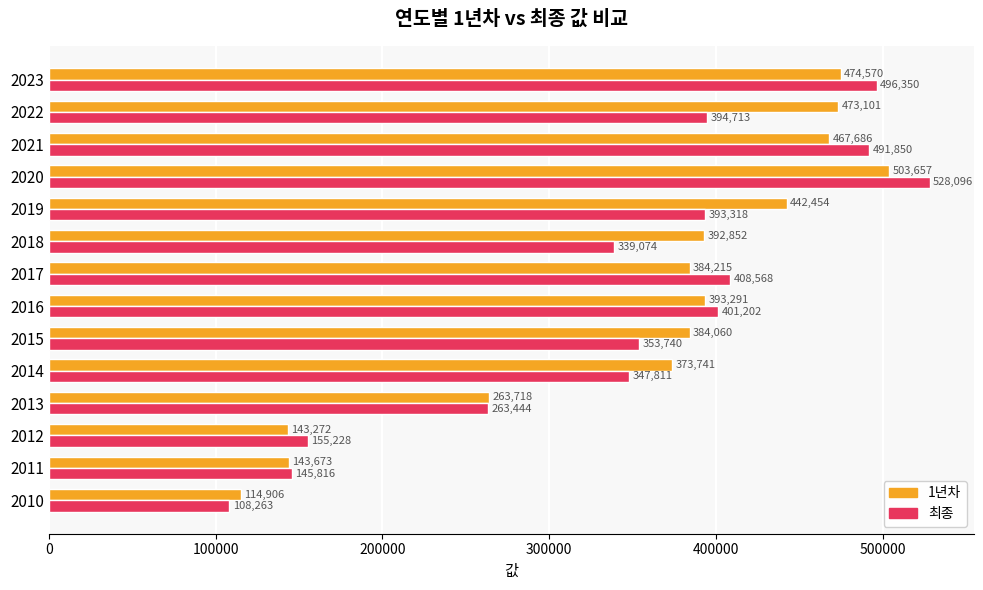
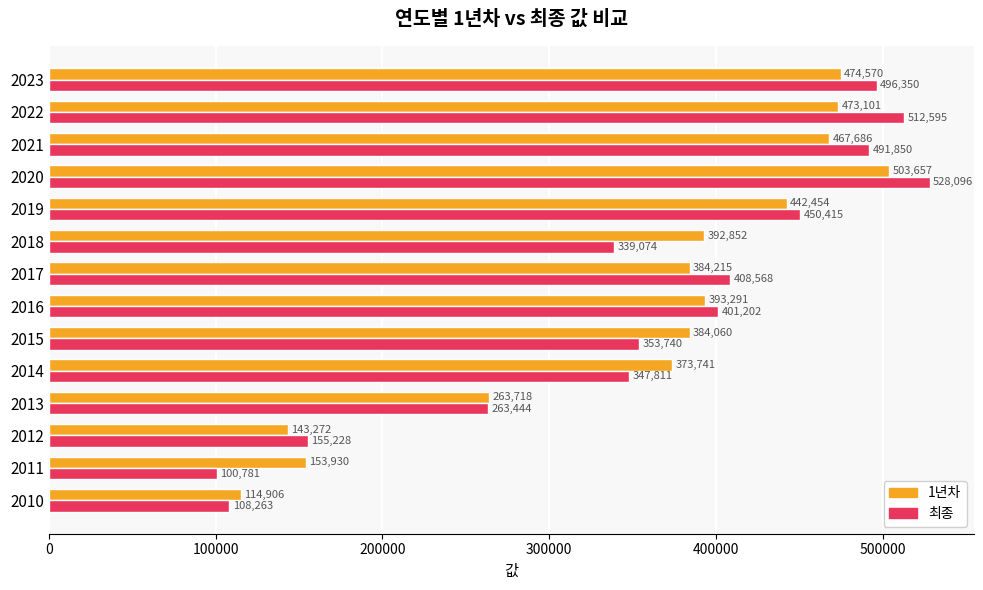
  {
    "1년차": {
      "2023": "474,570",
      "2022": "473,101",
      "2021": "467,686",
      "2020": "503,657",
      "2019": "442,454",
      "2018": "392,852",
      "2017": "384,215",
      "2016": "393,291",
      "2015": "384,060",
      "2014": "373,741",
      "2013": "263,718",
      "2012": "143,272",
-     "2011": "143,673",
+     "2011": "153,930",
      "2010": "114,906"
    },
    "최종": {
      "2023": "496,350",
-     "2022": "394,713",
+     "2022": "512,595",
      "2021": "491,850",
      "2020": "528,096",
-     "2019": "393,318",
+     "2019": "450,415",
      "2018": "339,074",
      "2017": "408,568",
      "2016": "401,202",
      "2015": "353,740",
      "2014": "347,811",
      "2013": "263,444",
      "2012": "155,228",
-     "2011": "145,816",
+     "2011": "100,781",
      "2010": "108,263"
    }
  }
